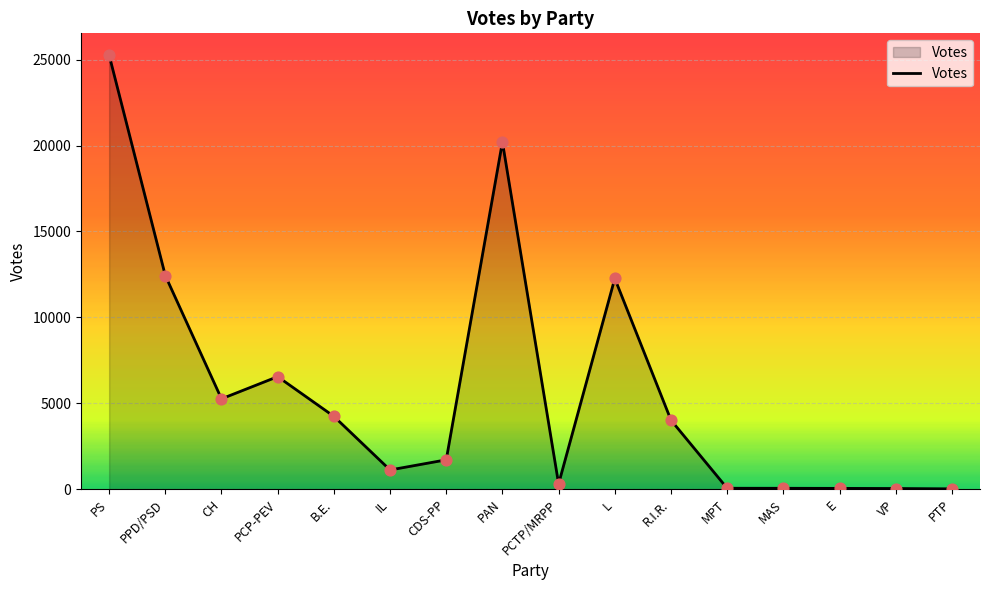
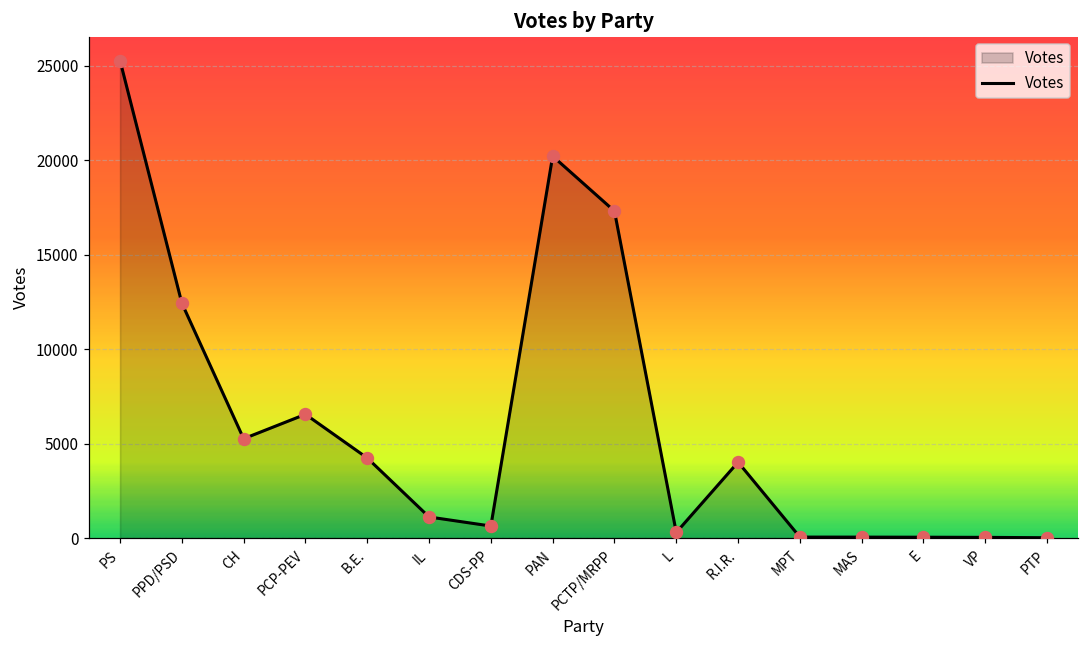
  {
    "PS": 25300,
    "PPD/PSD": 12400,
    "CH": 5300,
    "PCP-PEV": 6500,
    "B.E.": 4200,
    "IL": 1100,
-   "CDS-PP": 1700,
+   "CDS-PP": 600,
    "PAN": 20200,
-   "PCTP/MRPP": 300,
-   "L": 12300,
+   "PCTP/MRPP": 17300,
+   "L": 300,
    "R.I.R.": 4000,
    "MPT": 100,
    "MAS": 0,
    "E": 0,
    "VP": 0,
    "PTP": 0
  }
